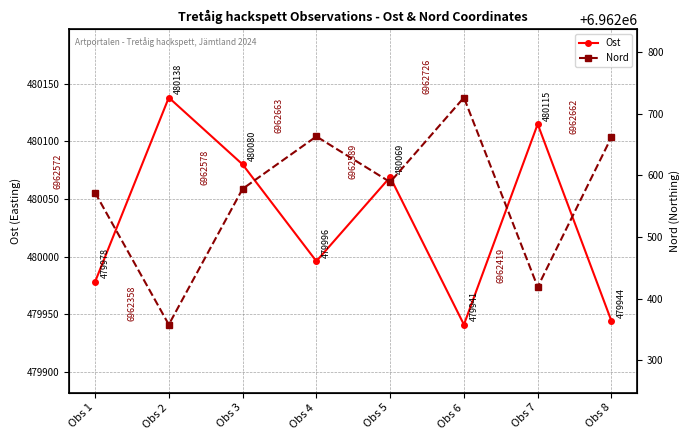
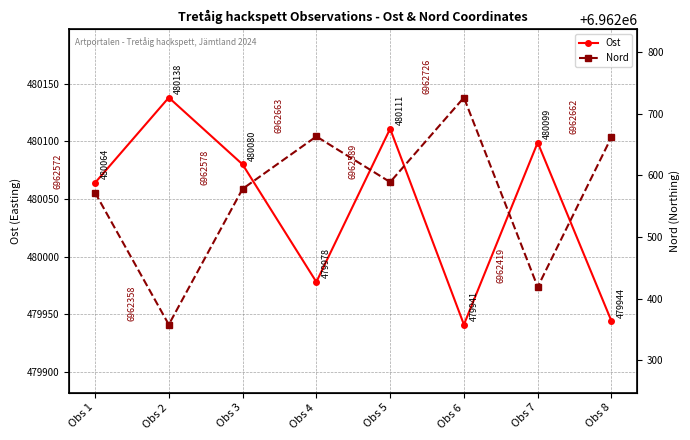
  {
    "Ost": {
-     "Obs 1": 479978,
+     "Obs 1": 480064,
      "Obs 2": 480138,
      "Obs 3": 480080,
-     "Obs 4": 479996,
-     "Obs 5": 480069,
+     "Obs 4": 479978,
+     "Obs 5": 480111,
      "Obs 6": 479941,
-     "Obs 7": 480115,
+     "Obs 7": 480099,
      "Obs 8": 479944
    }
  }
